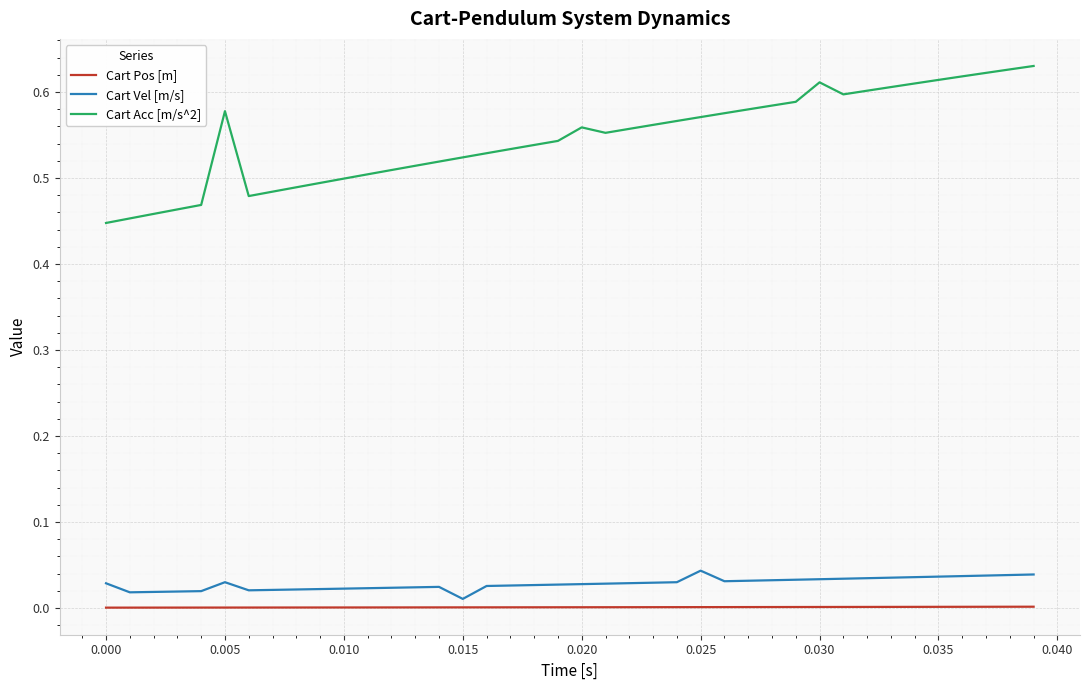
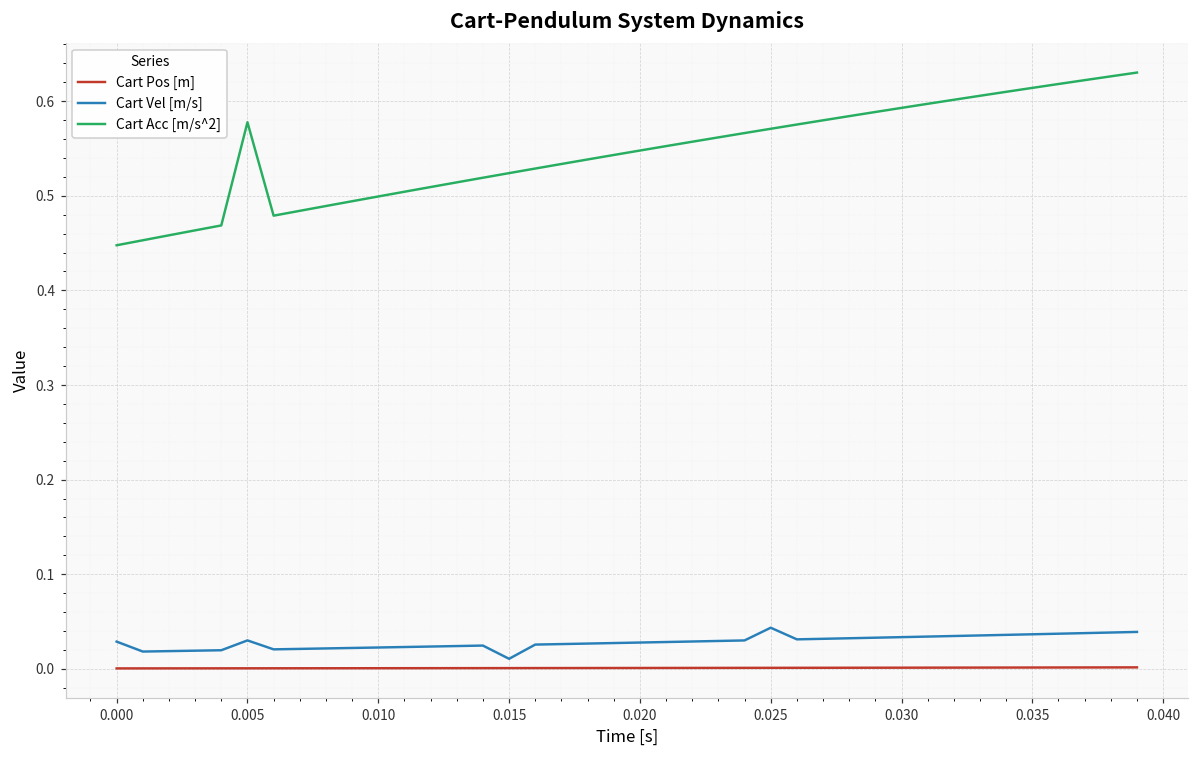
  {
    "Cart Pos [m]": {
      "0.000": 0.00,
      "0.005": 0.00,
      "0.010": 0.00,
      "0.015": 0.00,
      "0.020": 0.00,
      "0.025": 0.00,
      "0.030": 0.00,
      "0.035": 0.00
    },
    "Cart Vel [m/s]": {
      "0.000": 0.03,
      "0.005": 0.03,
      "0.010": 0.02,
      "0.015": 0.01,
      "0.020": 0.03,
      "0.025": 0.04,
      "0.030": 0.03,
      "0.035": 0.04
    },
    "Cart Acc [m/s^2]": {
      "0.000": 0.45,
      "0.005": 0.58,
      "0.010": 0.50,
      "0.015": 0.52,
-     "0.020": 0.56,
+     "0.020": 0.55,
      "0.025": 0.57,
-     "0.030": 0.61,
+     "0.030": 0.59,
      "0.035": 0.61
    }
  }
